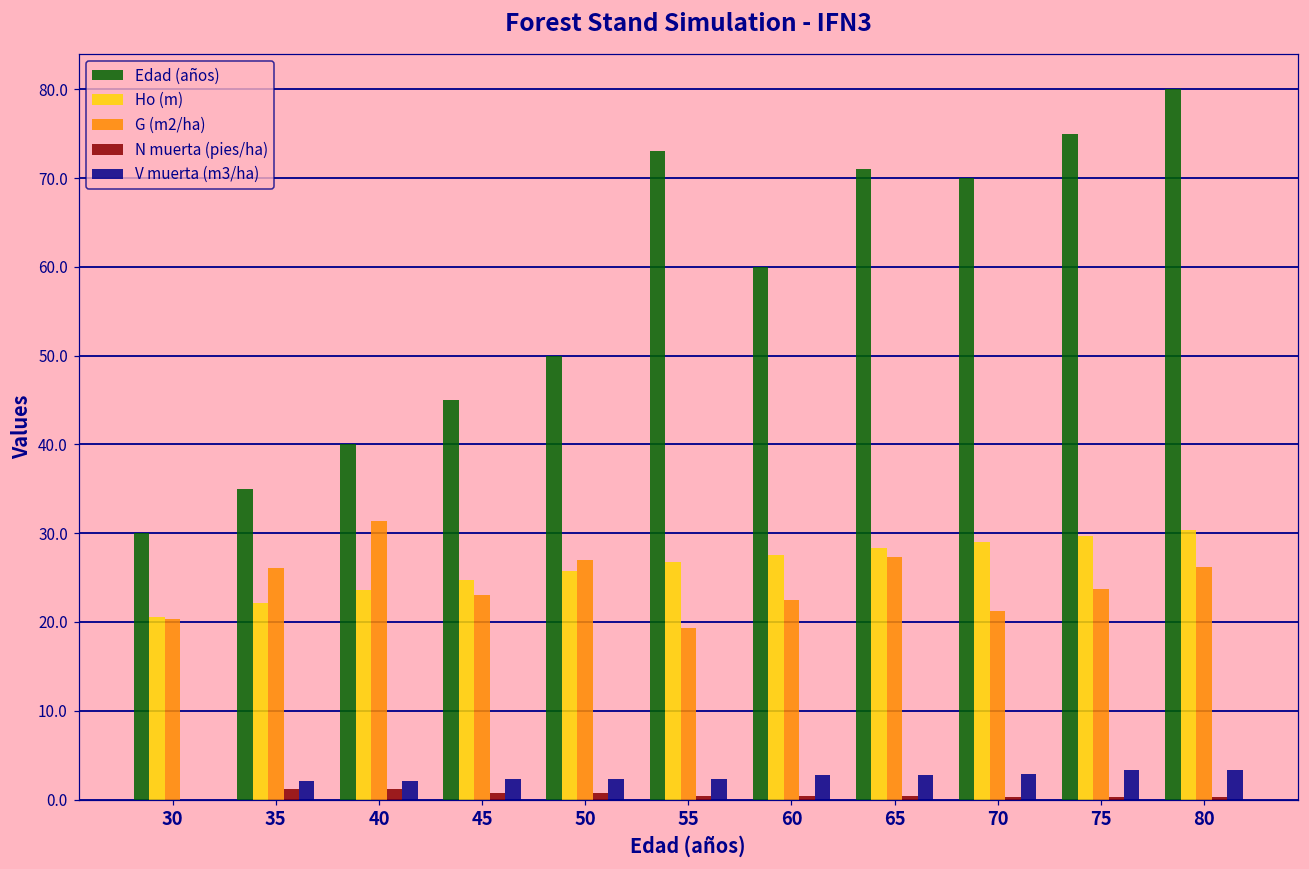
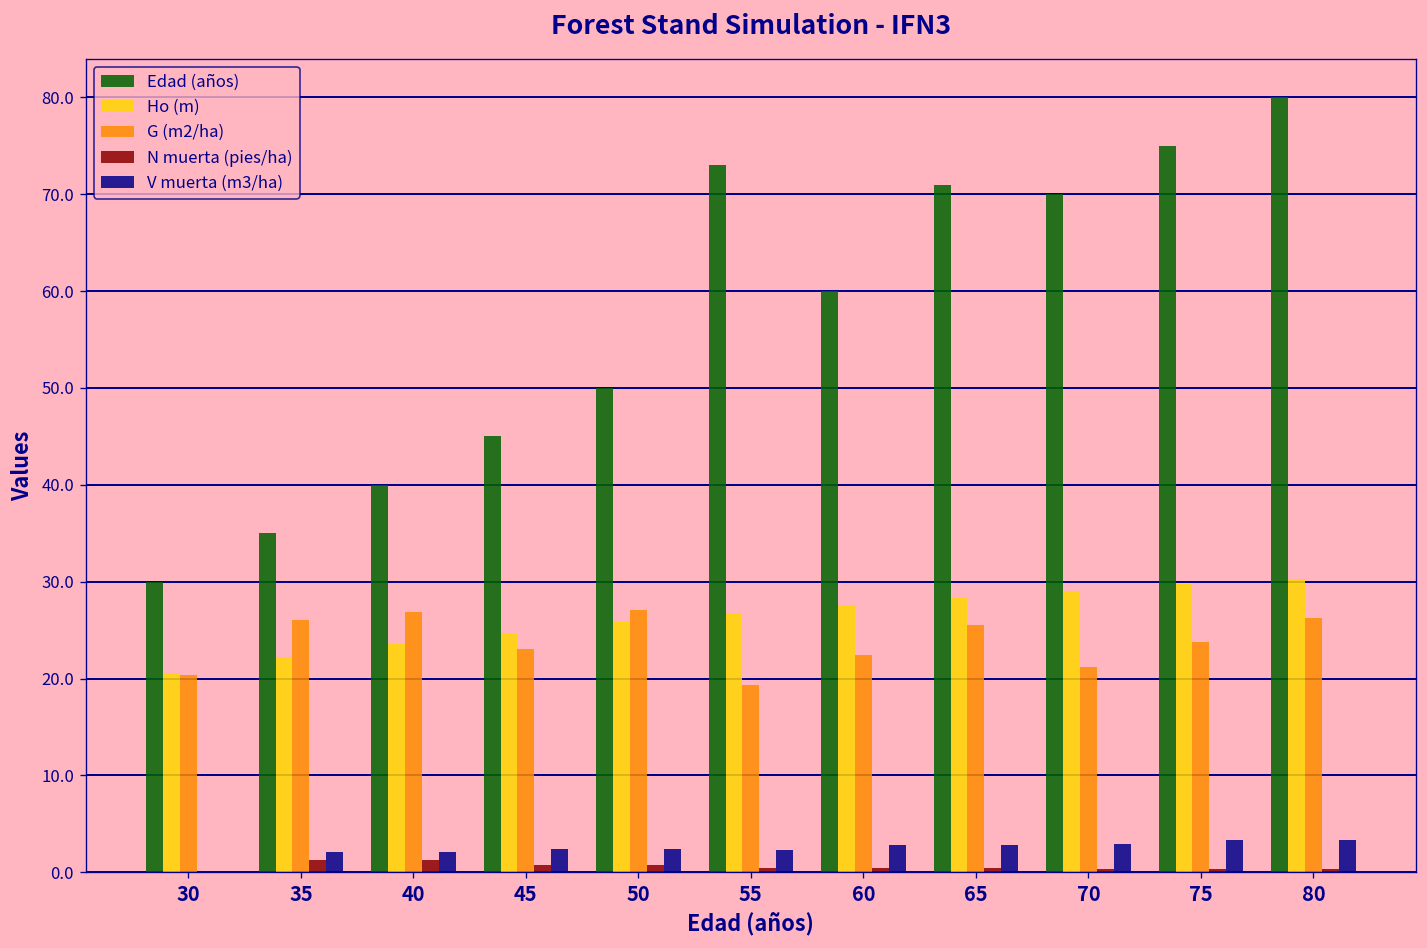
  {
    "Edad (años)": {
      "30": 30,
      "35": 35,
      "40": 40,
      "45": 45,
      "50": 50,
      "55": 73,
      "60": 60,
      "65": 71,
      "70": 70,
      "75": 75,
      "80": 80
    },
    "Ho (m)": {
      "30": 21,
      "35": 22,
      "40": 24,
      "45": 25,
      "50": 26,
      "55": 27,
      "60": 28,
      "65": 28,
      "70": 29,
      "75": 30,
      "80": 30
    },
    "G (m2/ha)": {
      "30": 20,
      "35": 26,
-     "40": 31,
+     "40": 27,
      "45": 23,
      "50": 27,
      "55": 19,
      "60": 22,
-     "65": 27,
+     "65": 26,
      "70": 21,
      "75": 24,
      "80": 26
    },
    "N muerta (pies/ha)": {
      "30": 0,
      "35": 1,
      "40": 1,
      "45": 1,
      "50": 1,
      "55": 0,
      "60": 0,
      "65": 0,
      "70": 0,
      "75": 0,
      "80": 0
    },
    "V muerta (m3/ha)": {
      "30": 0,
      "35": 2,
      "40": 2,
      "45": 2,
      "50": 2,
      "55": 2,
      "60": 3,
      "65": 3,
      "70": 3,
      "75": 3,
      "80": 3
    }
  }
